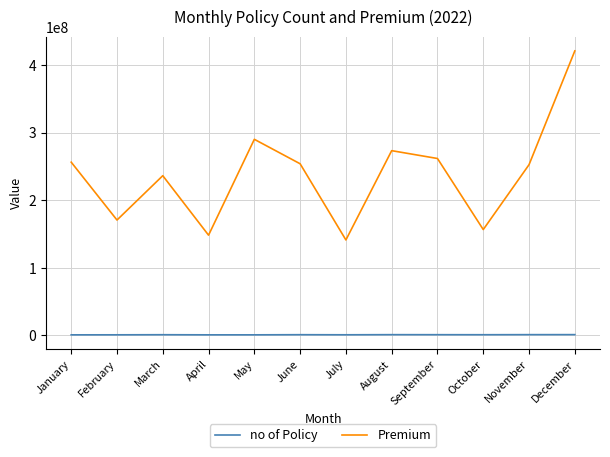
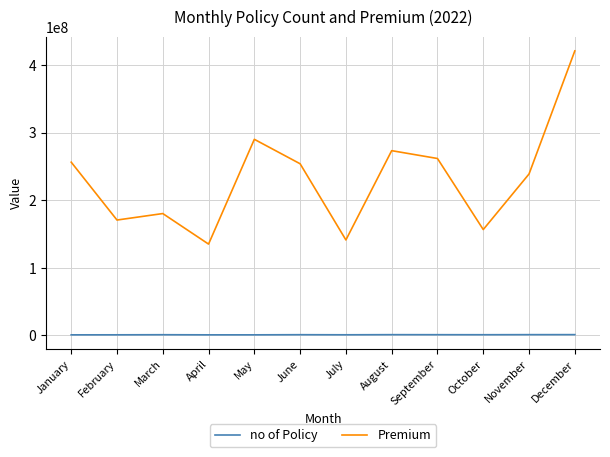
  {
    "no of Policy": {
      "January": 0,
      "February": 0,
      "March": 0,
      "April": 0,
      "May": 0,
      "June": 0,
      "July": 0,
      "August": 0,
      "September": 0,
      "October": 0,
      "November": 0,
      "December": 0
    },
    "Premium": {
      "January": 260000000,
      "February": 170000000,
-     "March": 240000000,
-     "April": 150000000,
+     "March": 180000000,
+     "April": 140000000,
      "May": 290000000,
      "June": 250000000,
      "July": 140000000,
      "August": 270000000,
      "September": 260000000,
      "October": 160000000,
-     "November": 250000000,
+     "November": 240000000,
      "December": 420000000
    }
  }
